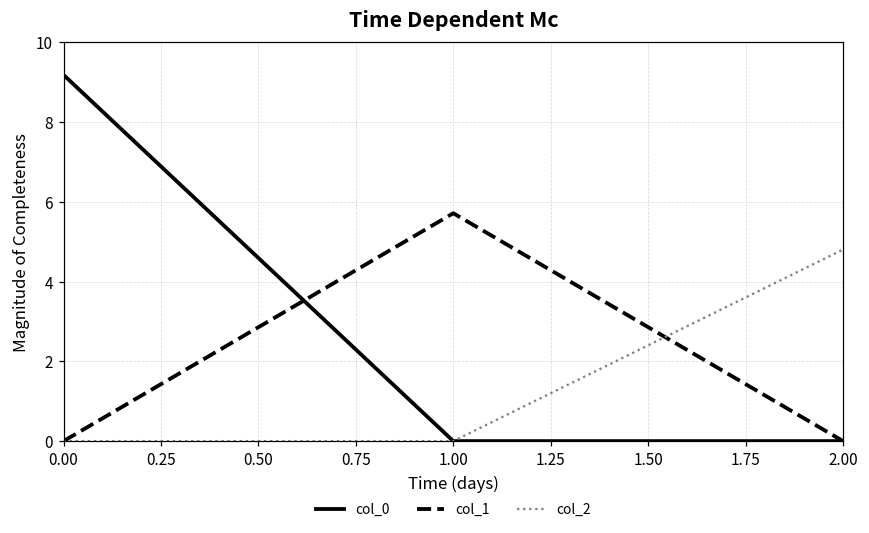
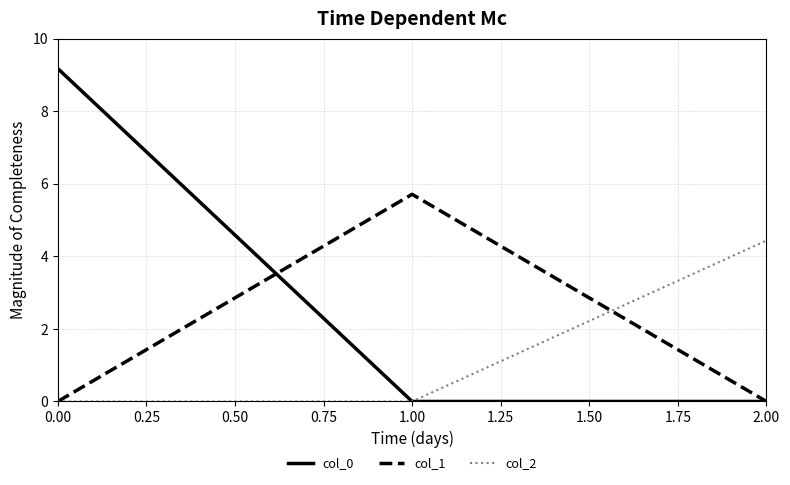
  {
    "col_2": {
-     "2.00": 4.8
+     "2.00": 4.4
    }
  }
